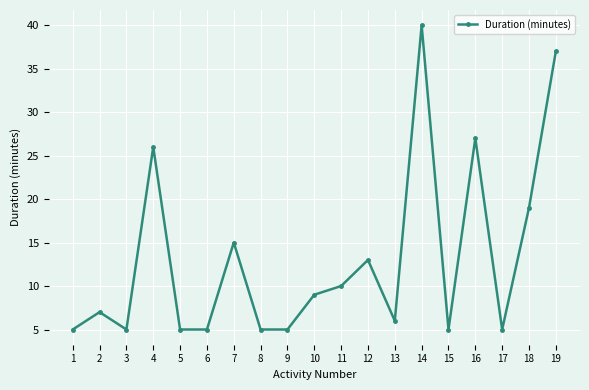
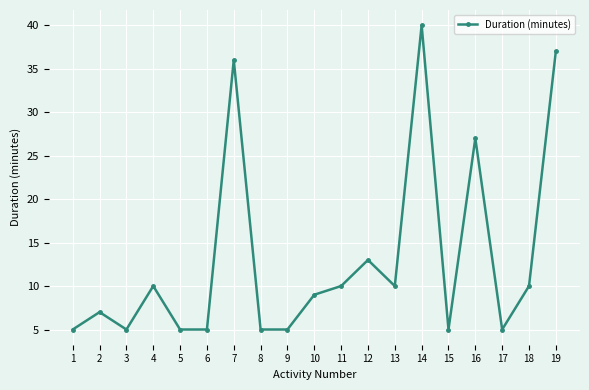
  {
    "1": 5,
    "2": 7,
    "3": 5,
-   "4": 26,
+   "4": 10,
    "5": 5,
    "6": 5,
-   "7": 15,
+   "7": 36,
    "8": 5,
    "9": 5,
    "10": 9,
    "11": 10,
    "12": 13,
-   "13": 6,
+   "13": 10,
    "14": 40,
    "15": 5,
    "16": 27,
    "17": 5,
-   "18": 19,
+   "18": 10,
    "19": 37
  }
